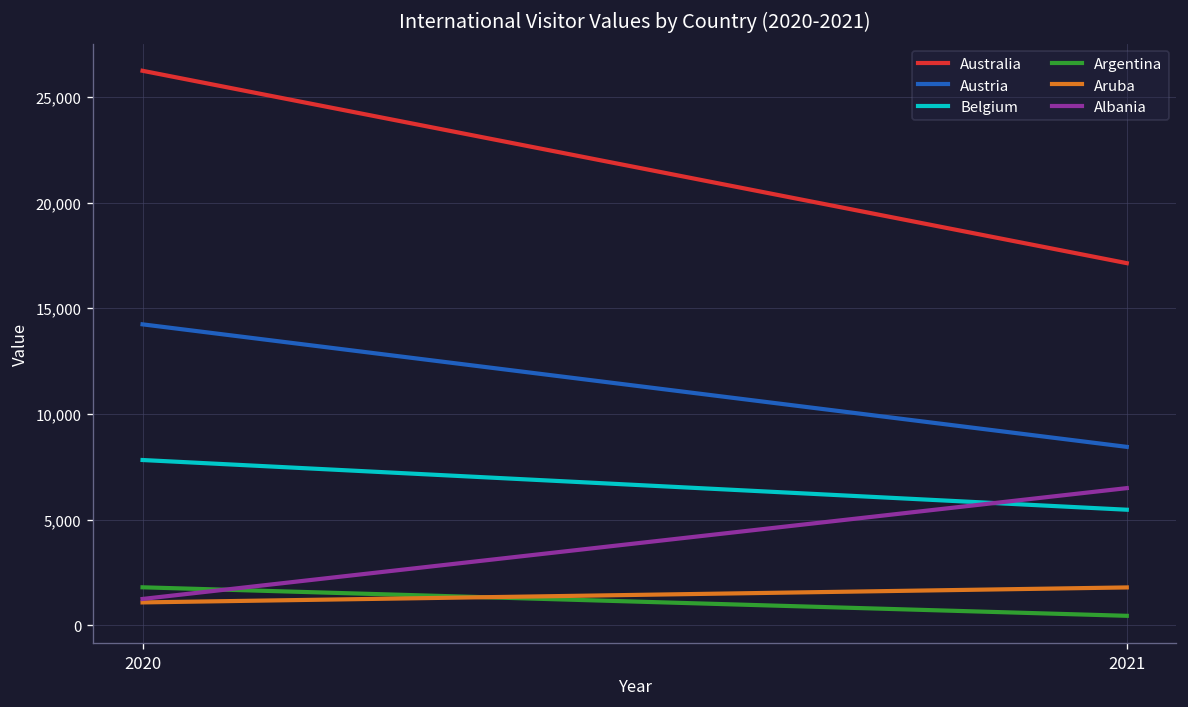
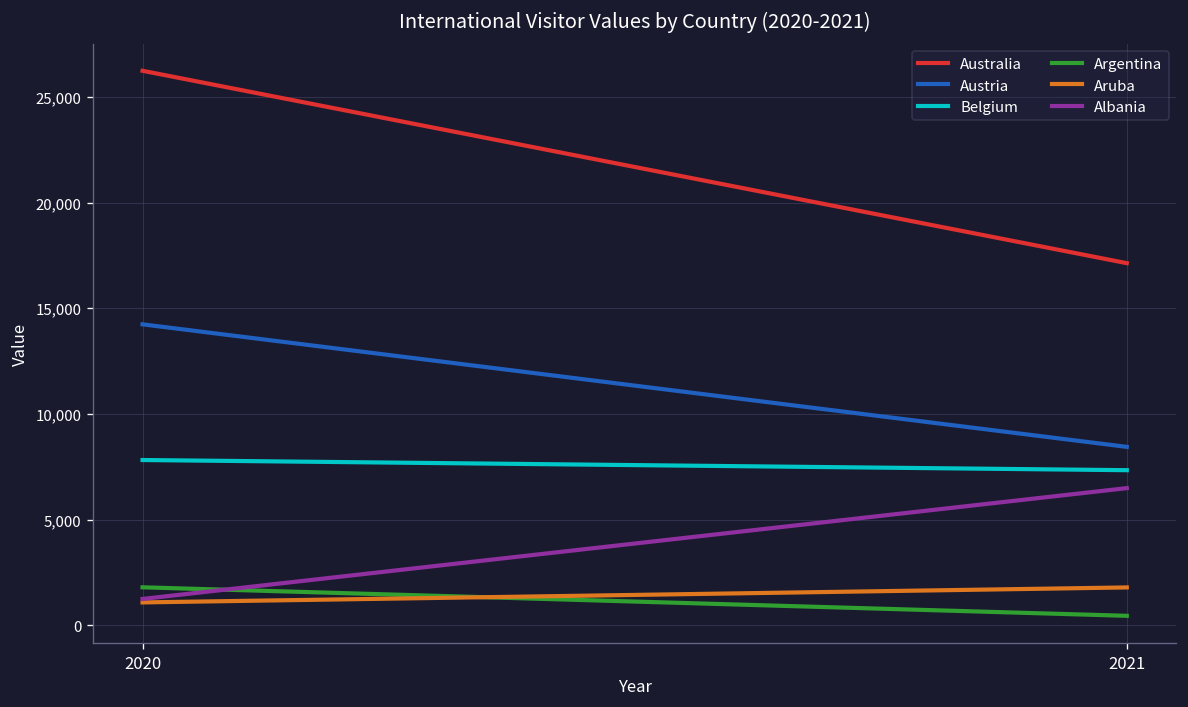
  {
    "Australia": {
      "2020": "26,200",
      "2021": "17,100"
    },
    "Austria": {
      "2020": "14,200",
      "2021": "8,400"
    },
    "Belgium": {
      "2020": "7,800",
-     "2021": "5,500"
+     "2021": "7,300"
    },
    "Argentina": {
      "2020": "1,800",
      "2021": "400"
    },
    "Aruba": {
      "2020": "1,100",
      "2021": "1,800"
    },
    "Albania": {
      "2020": "1,200",
      "2021": "6,500"
    }
  }
